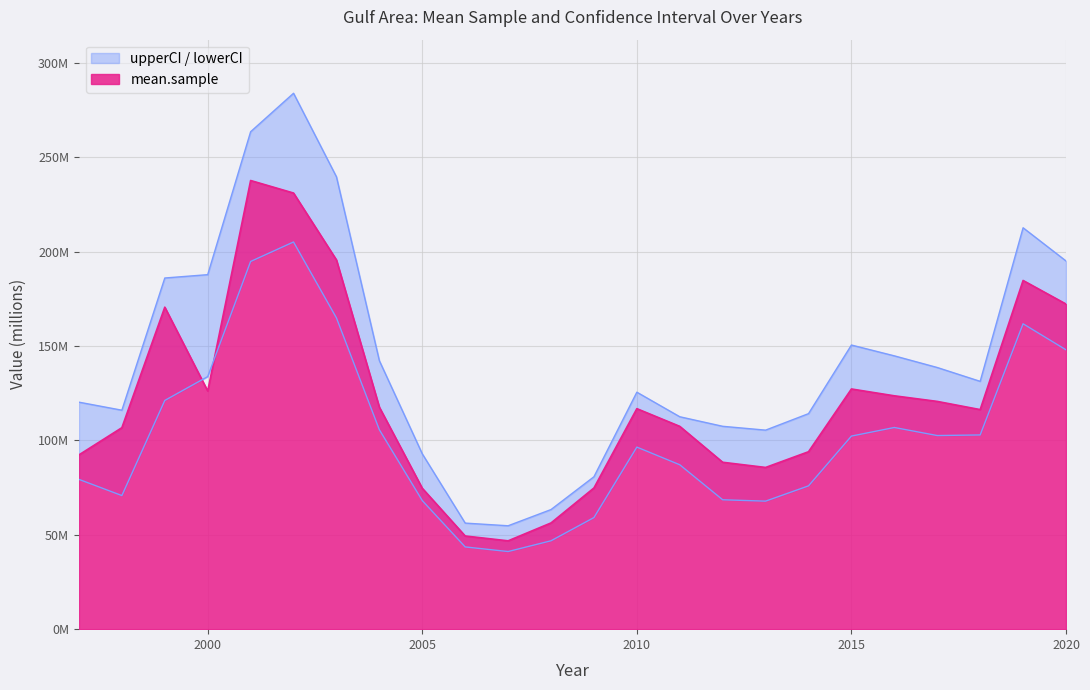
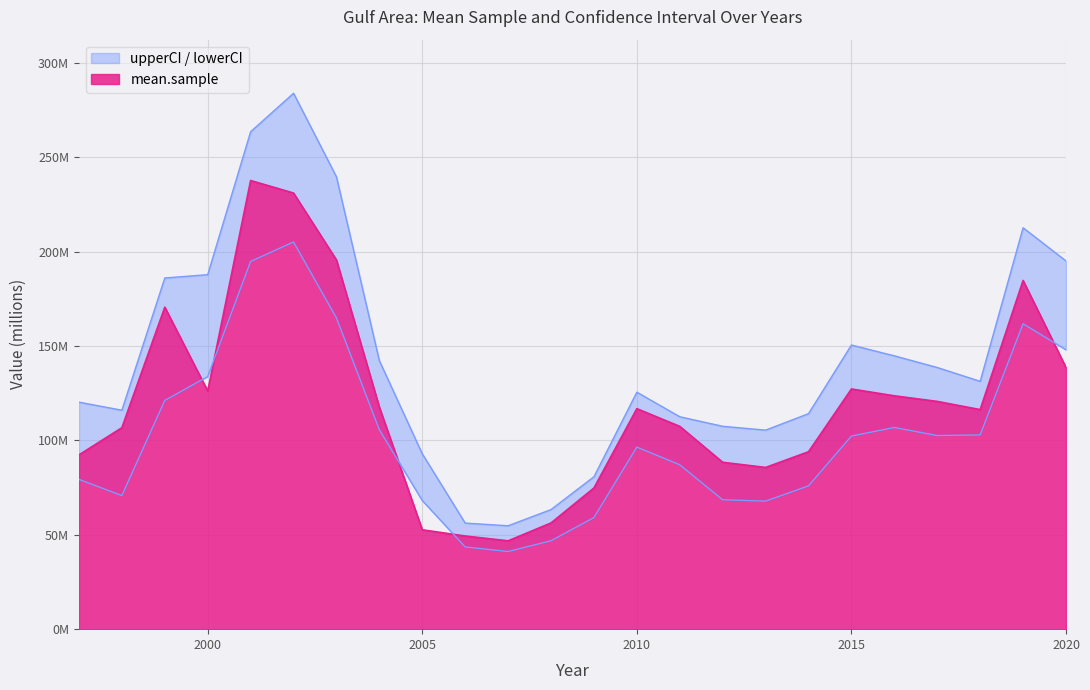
  {
    "mean.sample": {
      "2000": 126000000,
-     "2005": 75000000,
+     "2005": 53000000,
      "2010": 117000000,
      "2015": 127000000,
-     "2020": 172000000
+     "2020": 139000000
    }
  }
